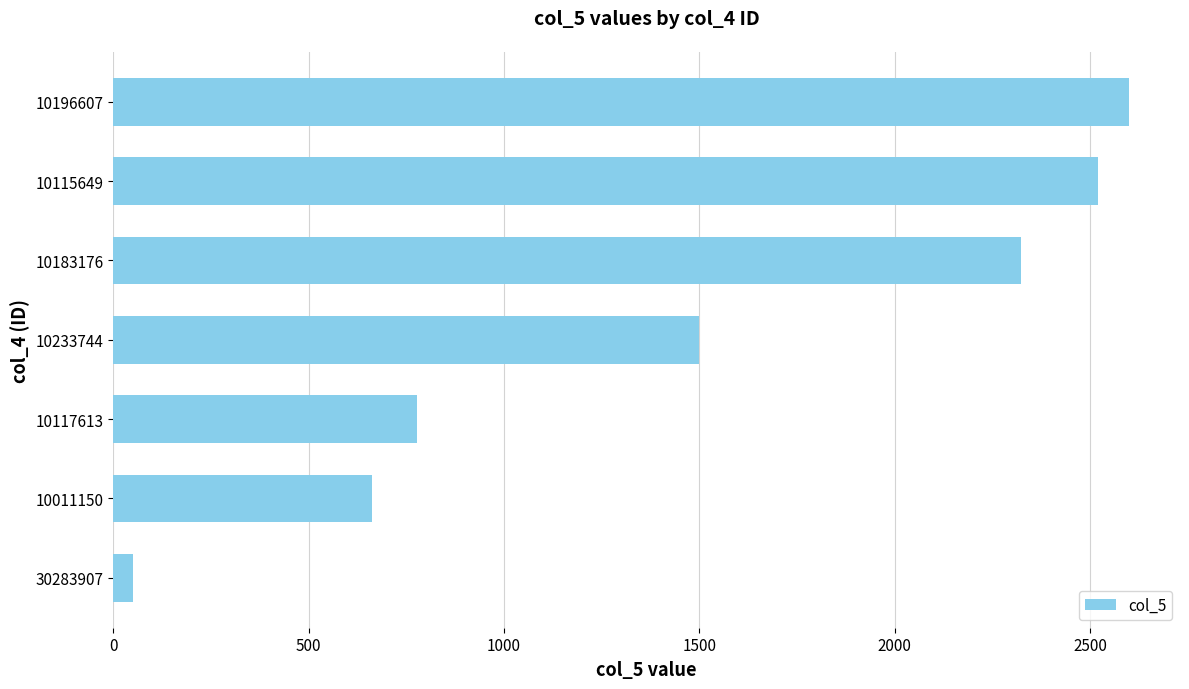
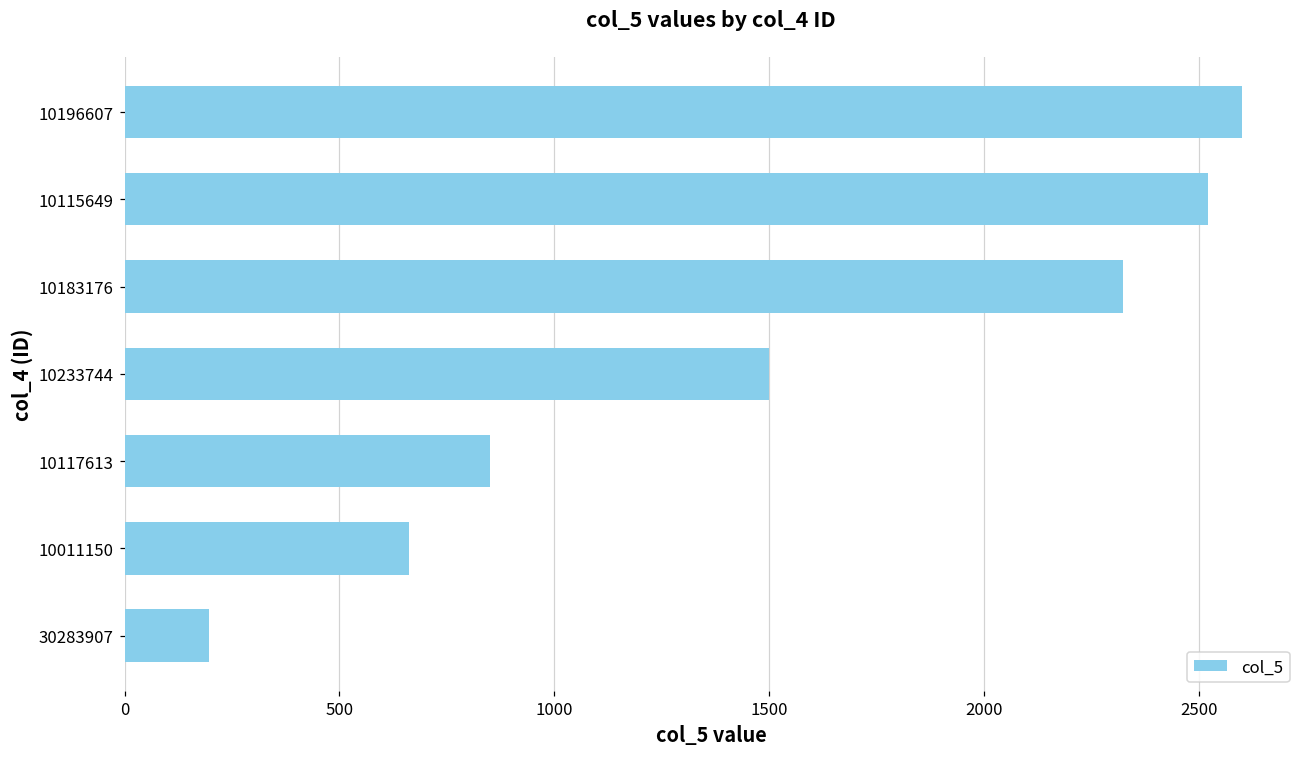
  {
    "10196607": 2600,
    "10115649": 2520,
    "10183176": 2320,
    "10233744": 1500,
-   "10117613": 780,
+   "10117613": 850,
    "10011150": 660,
-   "30283907": 50
+   "30283907": 200
  }
